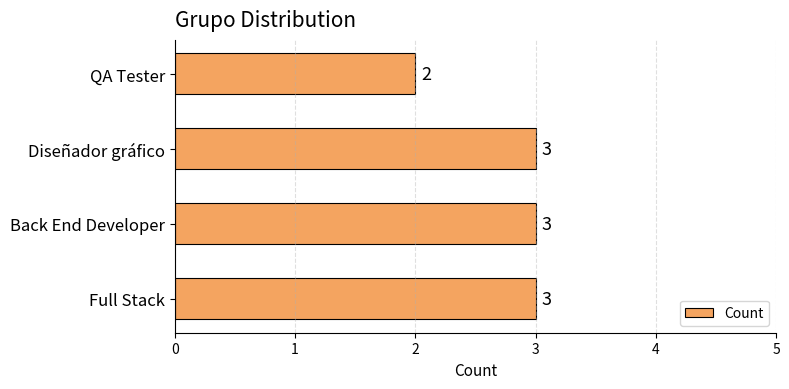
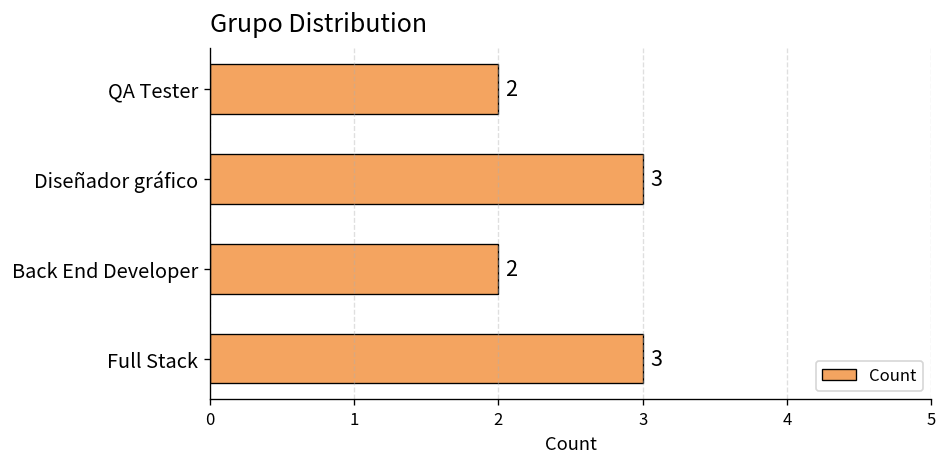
  {
    "QA Tester": 2,
    "Diseñador gráfico": 3,
-   "Back End Developer": 3,
+   "Back End Developer": 2,
    "Full Stack": 3
  }
